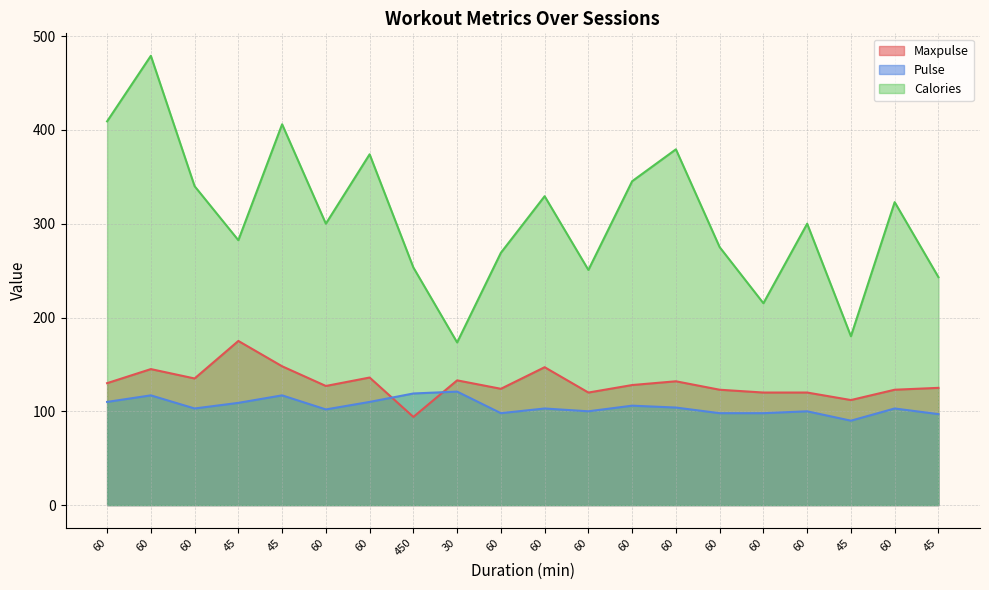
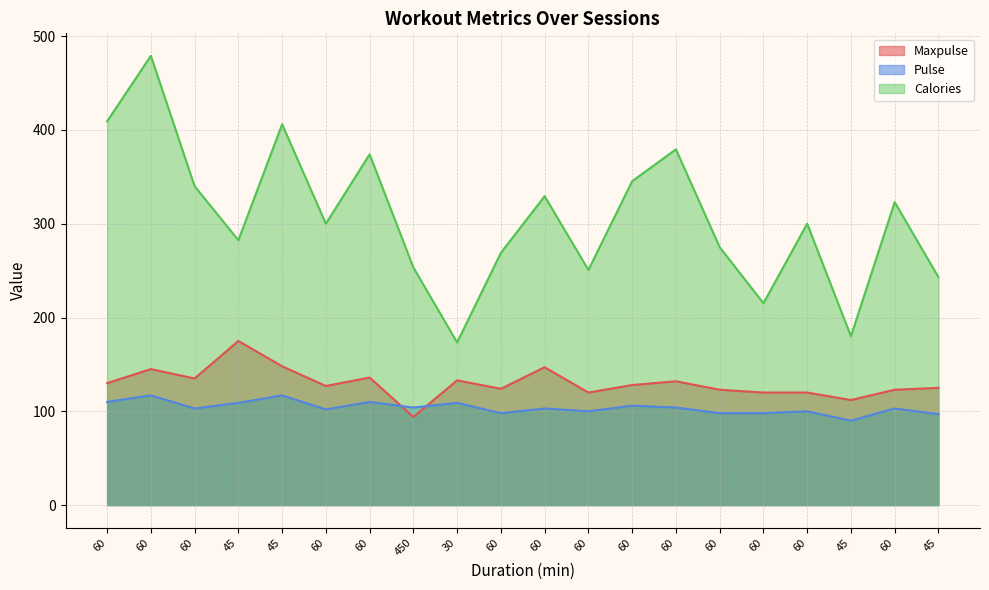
  {
    "Maxpulse": {
      "450": 90,
      "30": 130
    },
    "Pulse": {
-     "450": 120,
-     "30": 120
+     "450": 100,
+     "30": 110
    },
    "Calories": {
      "450": 250,
      "30": 170
    }
  }
